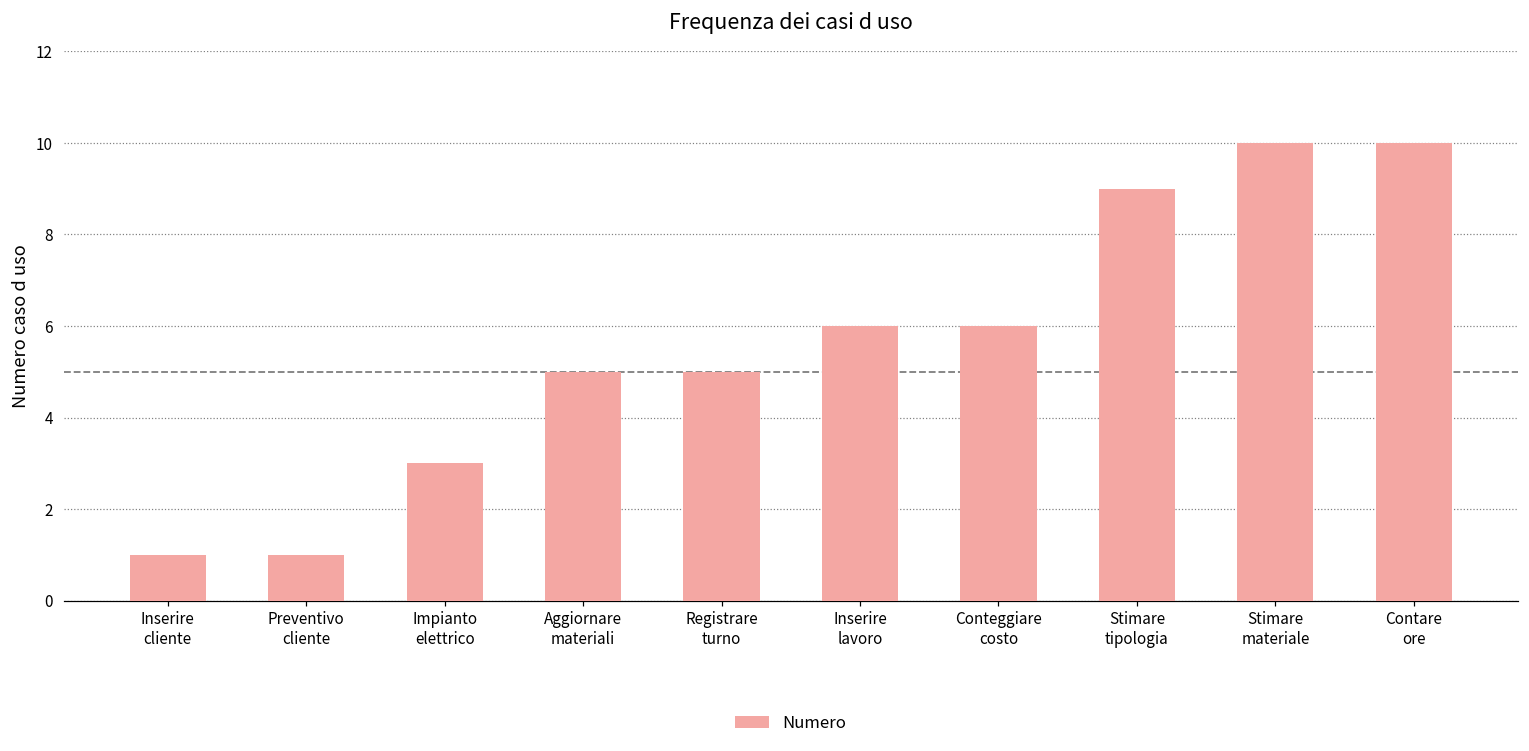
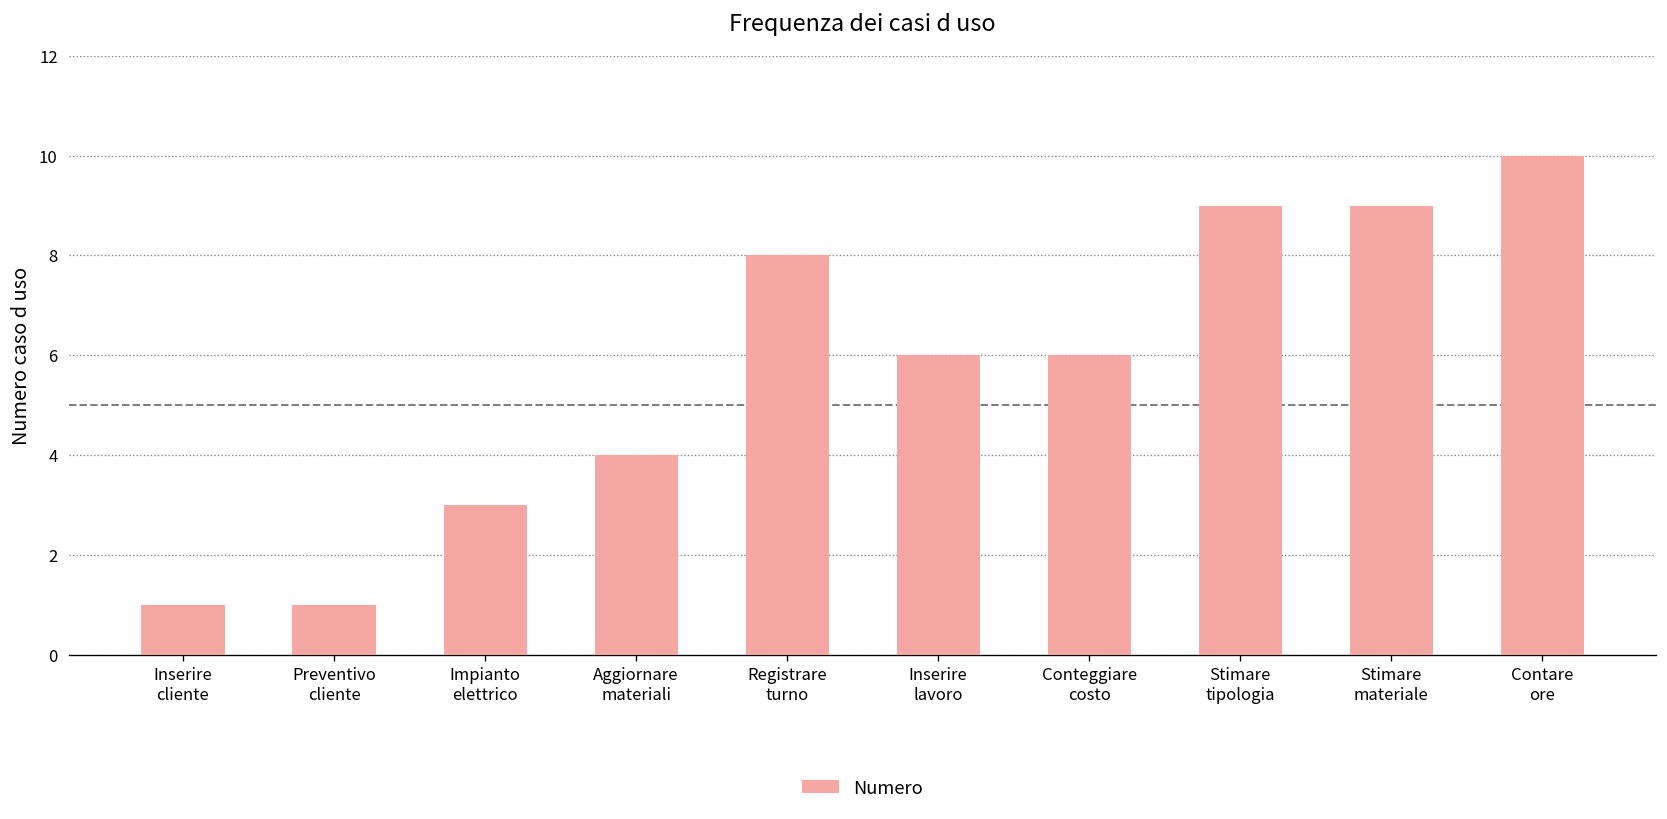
  {
    "Inserire cliente": 1,
    "Preventivo cliente": 1,
    "Impianto elettrico": 3,
-   "Aggiornare materiali": 5,
-   "Registrare turno": 5,
+   "Aggiornare materiali": 4,
+   "Registrare turno": 8,
    "Inserire lavoro": 6,
    "Conteggiare costo": 6,
    "Stimare tipologia": 9,
-   "Stimare materiale": 10,
+   "Stimare materiale": 9,
    "Contare ore": 10
  }
